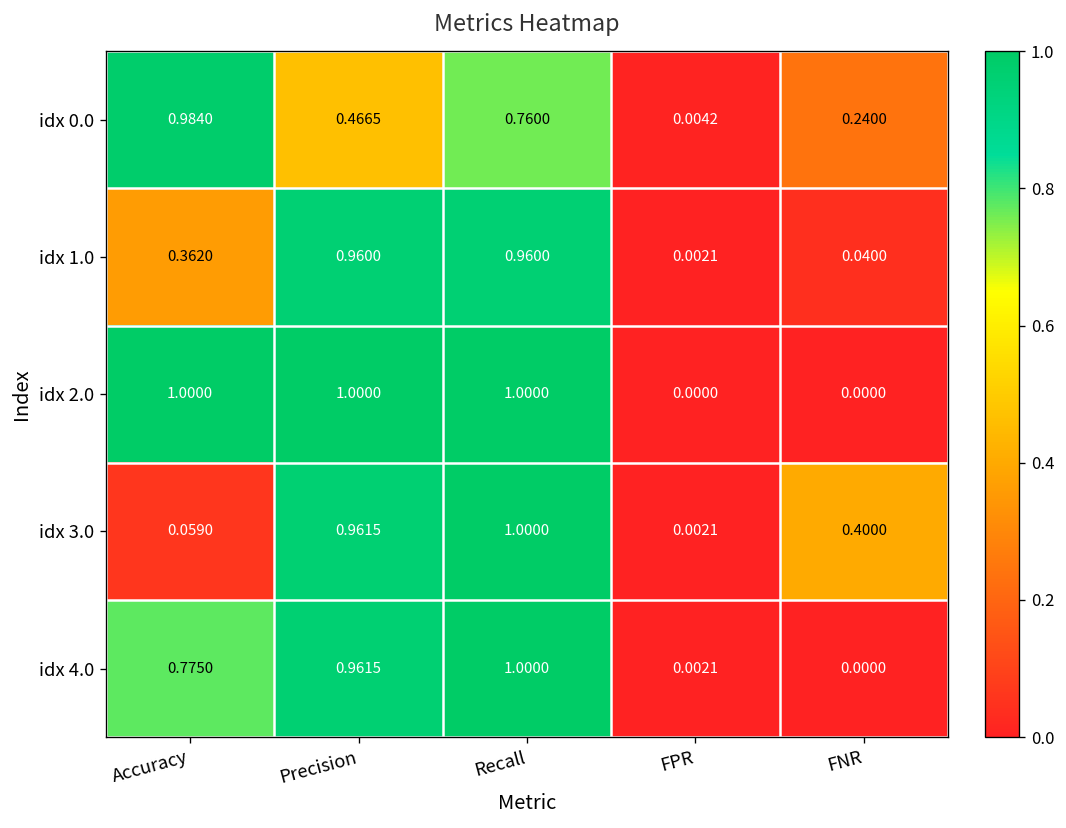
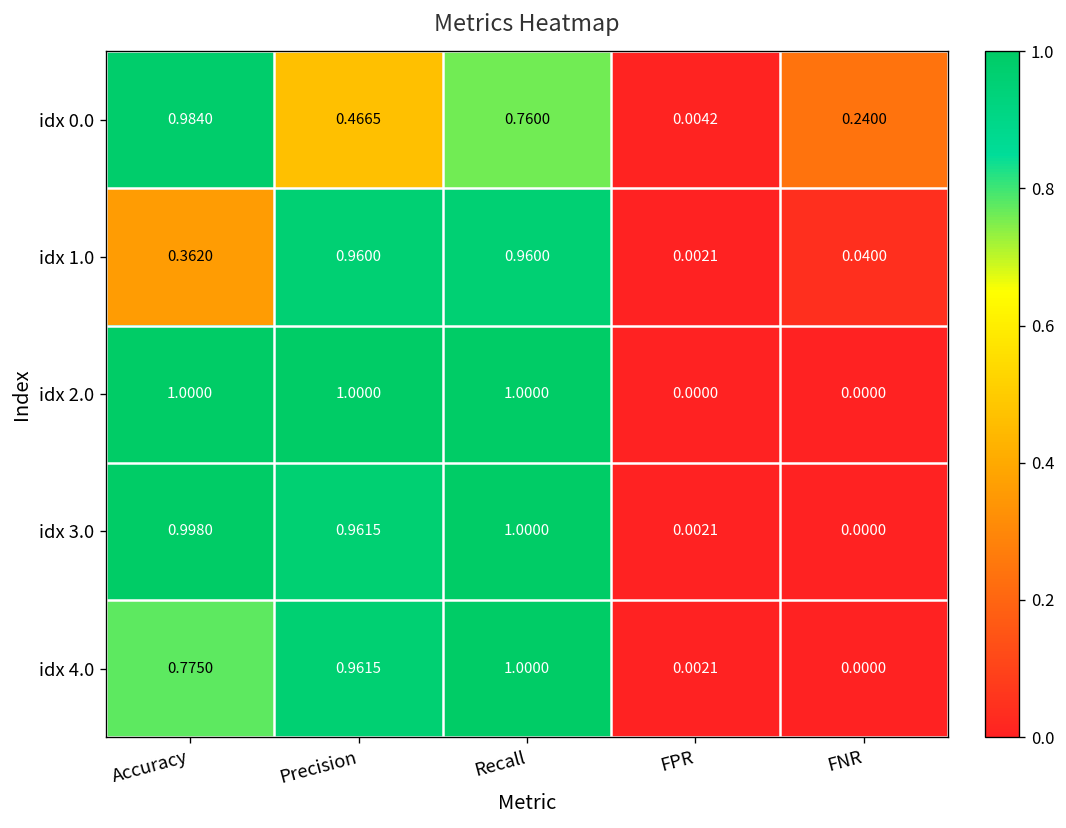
  {
    "idx 0.0": {
      "Accuracy": 0.9840,
      "Precision": 0.4665,
      "Recall": 0.7600,
      "FPR": 0.0042,
      "FNR": 0.2400
    },
    "idx 1.0": {
      "Accuracy": 0.3620,
      "Precision": 0.9600,
      "Recall": 0.9600,
      "FPR": 0.0021,
      "FNR": 0.0400
    },
    "idx 2.0": {
      "Accuracy": 1.0000,
      "Precision": 1.0000,
      "Recall": 1.0000,
      "FPR": 0.0000,
      "FNR": 0.0000
    },
    "idx 3.0": {
-     "Accuracy": 0.0590,
+     "Accuracy": 0.9980,
      "Precision": 0.9615,
      "Recall": 1.0000,
      "FPR": 0.0021,
-     "FNR": 0.4000
+     "FNR": 0.0000
    },
    "idx 4.0": {
      "Accuracy": 0.7750,
      "Precision": 0.9615,
      "Recall": 1.0000,
      "FPR": 0.0021,
      "FNR": 0.0000
    }
  }
